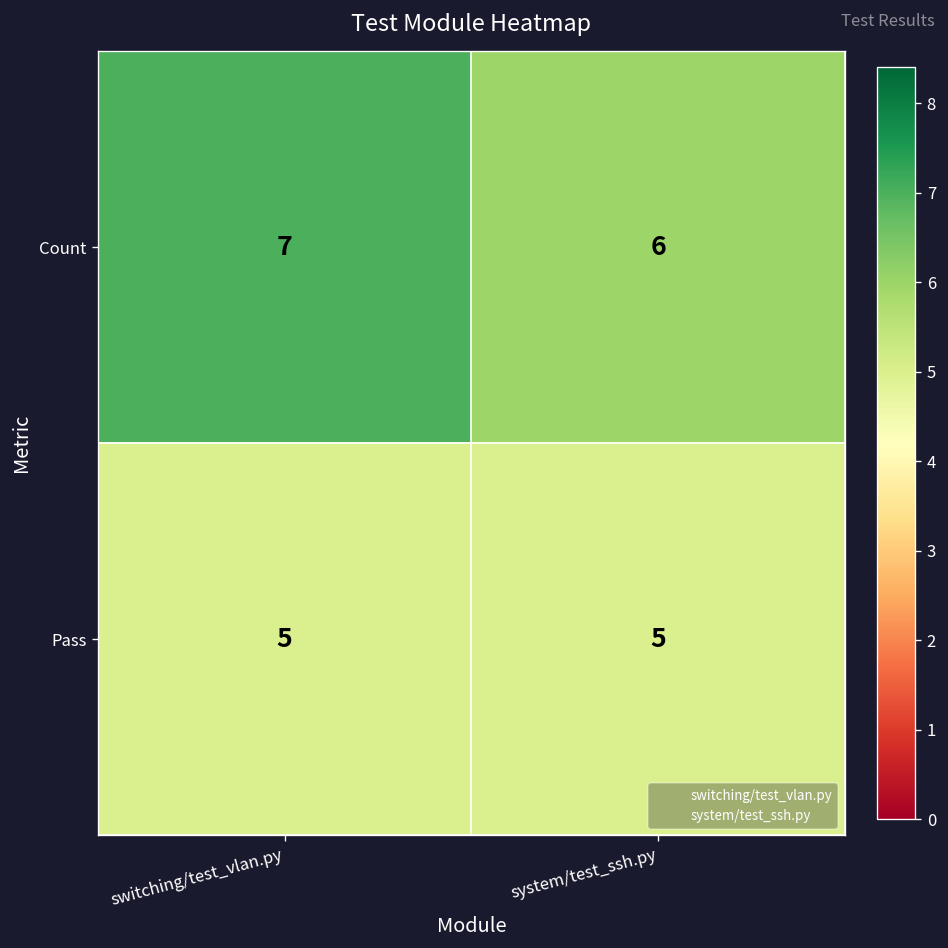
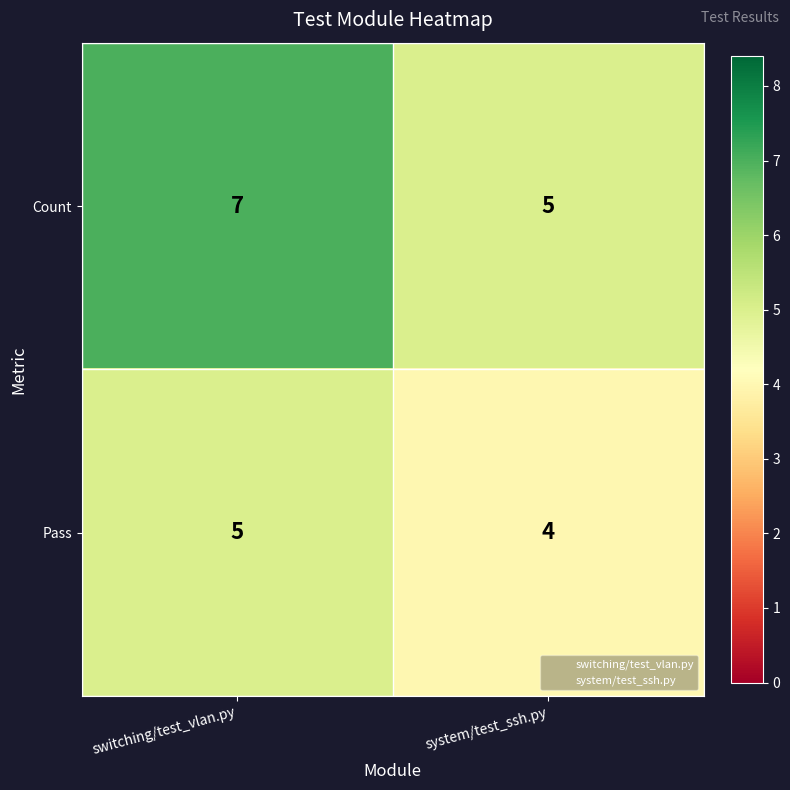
  {
    "Count": {
-     "system/test_ssh.py": 6
+     "system/test_ssh.py": 5
    },
    "Pass": {
-     "system/test_ssh.py": 5
+     "system/test_ssh.py": 4
    }
  }
